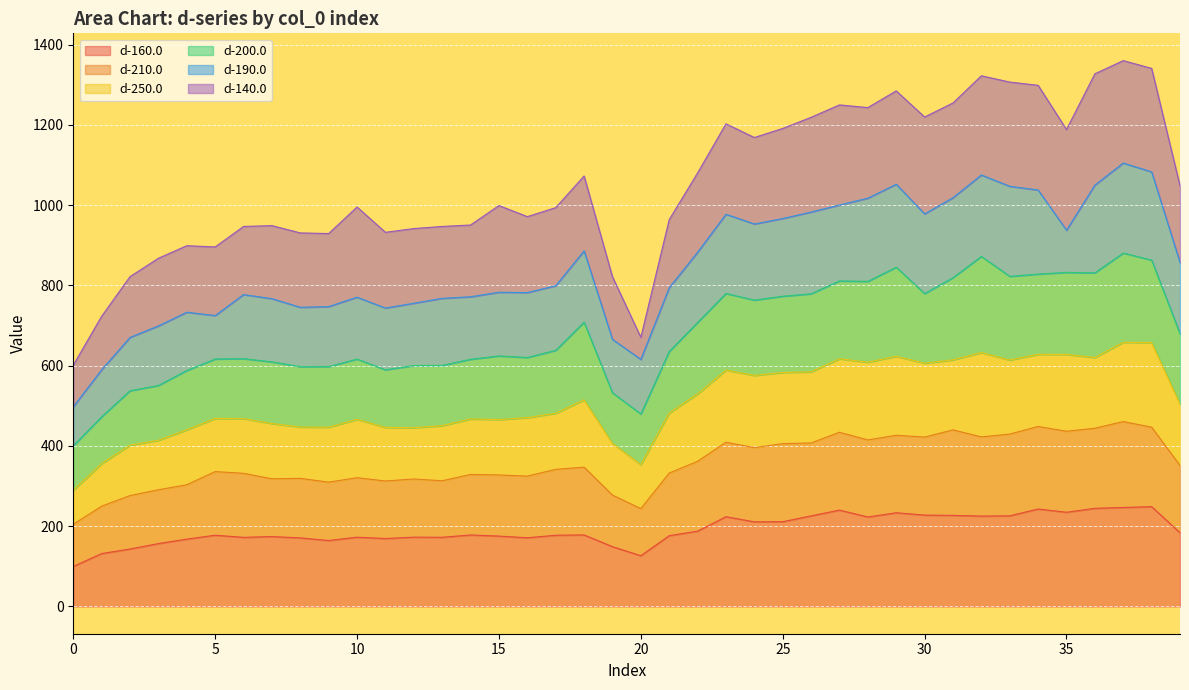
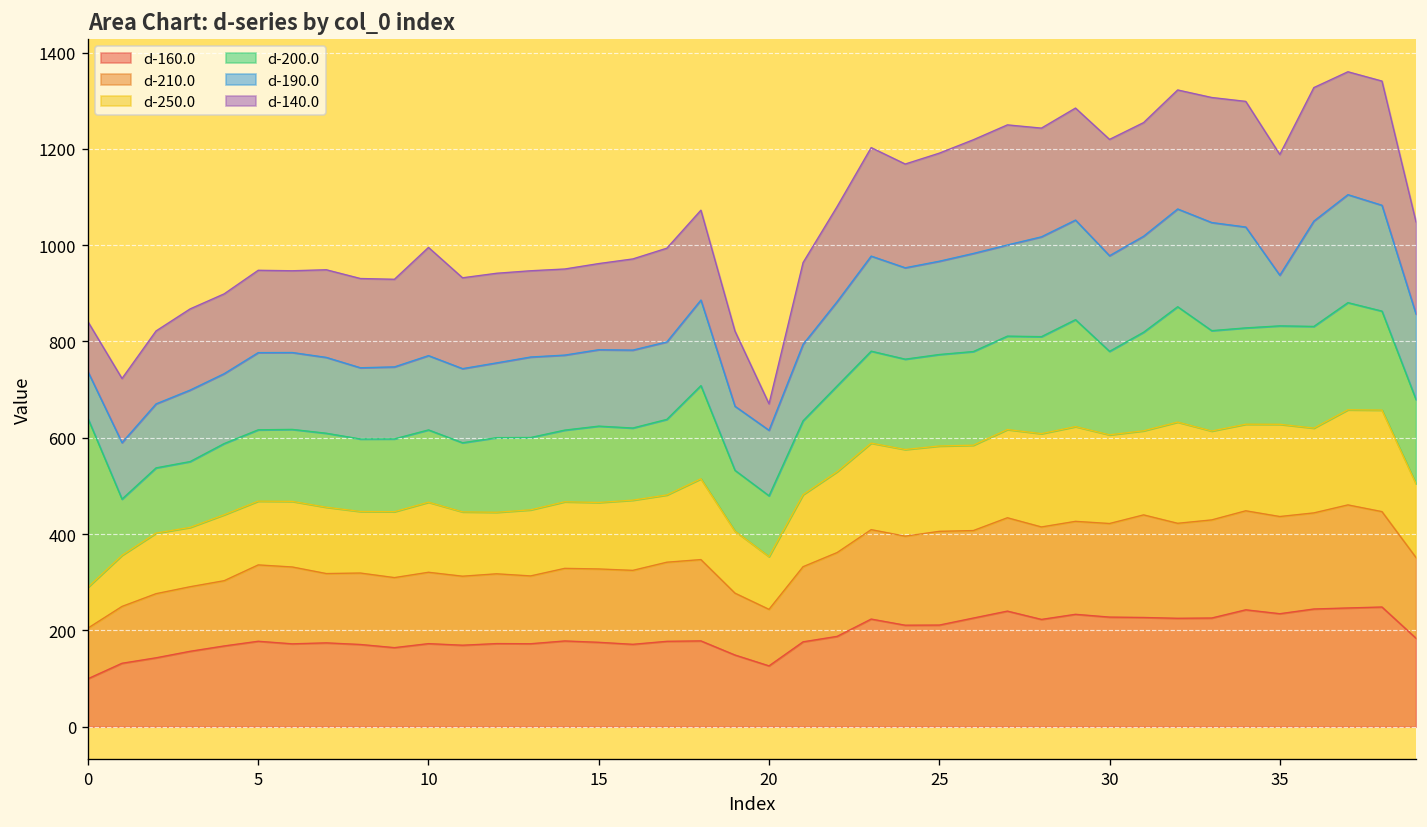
  {
    "d-200.0": {
-     "0": 110,
+     "0": 350,
      "5": 150,
      "10": 150,
      "15": 160,
      "20": 130,
      "25": 190,
      "30": 170,
      "35": 200
    },
    "d-190.0": {
      "0": 100,
-     "5": 110,
+     "5": 160,
      "10": 150,
      "15": 160,
      "20": 140,
      "25": 190,
      "30": 200,
      "35": 110
    },
    "d-140.0": {
      "0": 100,
      "5": 170,
      "10": 220,
-     "15": 220,
+     "15": 180,
      "20": 50,
      "25": 220,
      "30": 240,
      "35": 250
    }
  }
